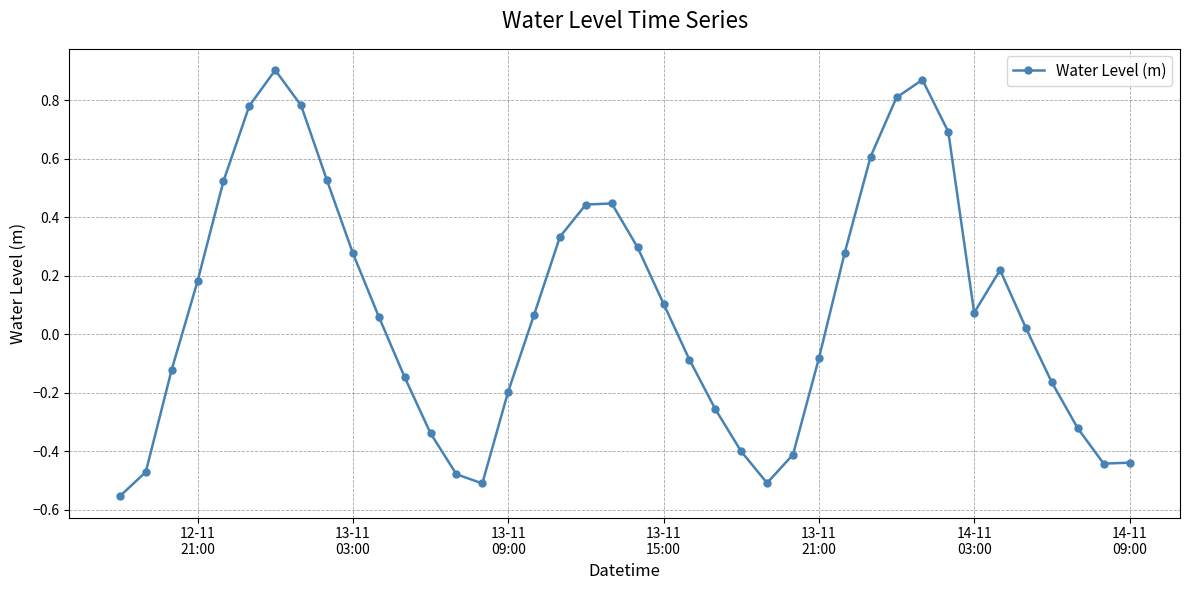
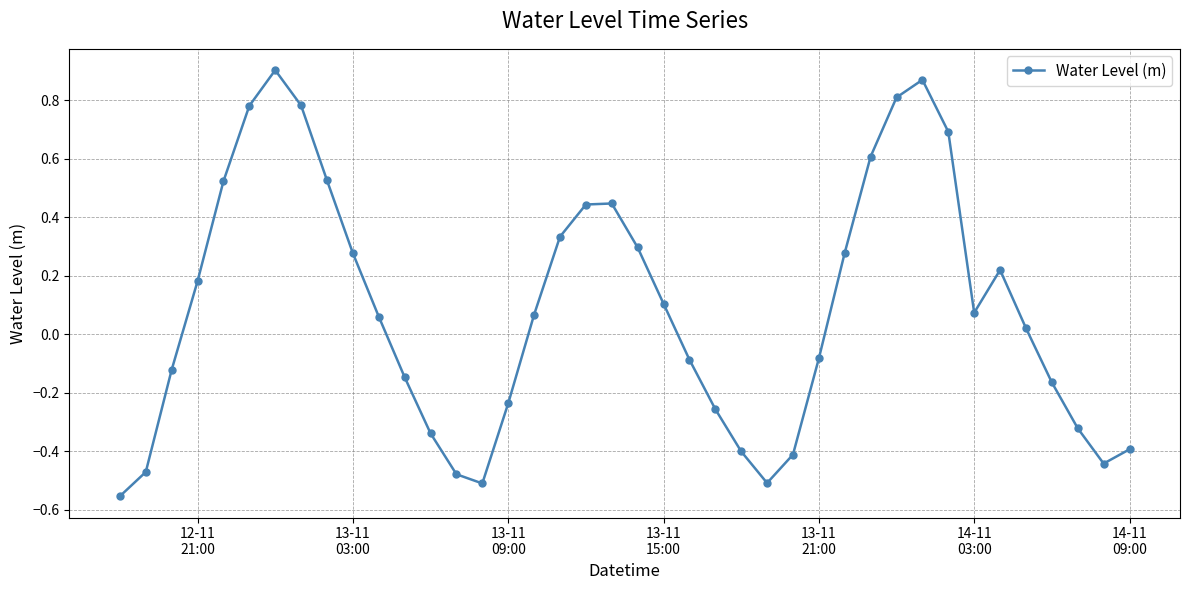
  {
    "12-11 21:00": 0.18,
    "13-11 03:00": 0.28,
-   "13-11 09:00": -0.20,
+   "13-11 09:00": -0.24,
    "13-11 15:00": 0.10,
    "13-11 21:00": -0.08,
    "14-11 03:00": 0.07,
-   "14-11 09:00": -0.44
+   "14-11 09:00": -0.39
  }
